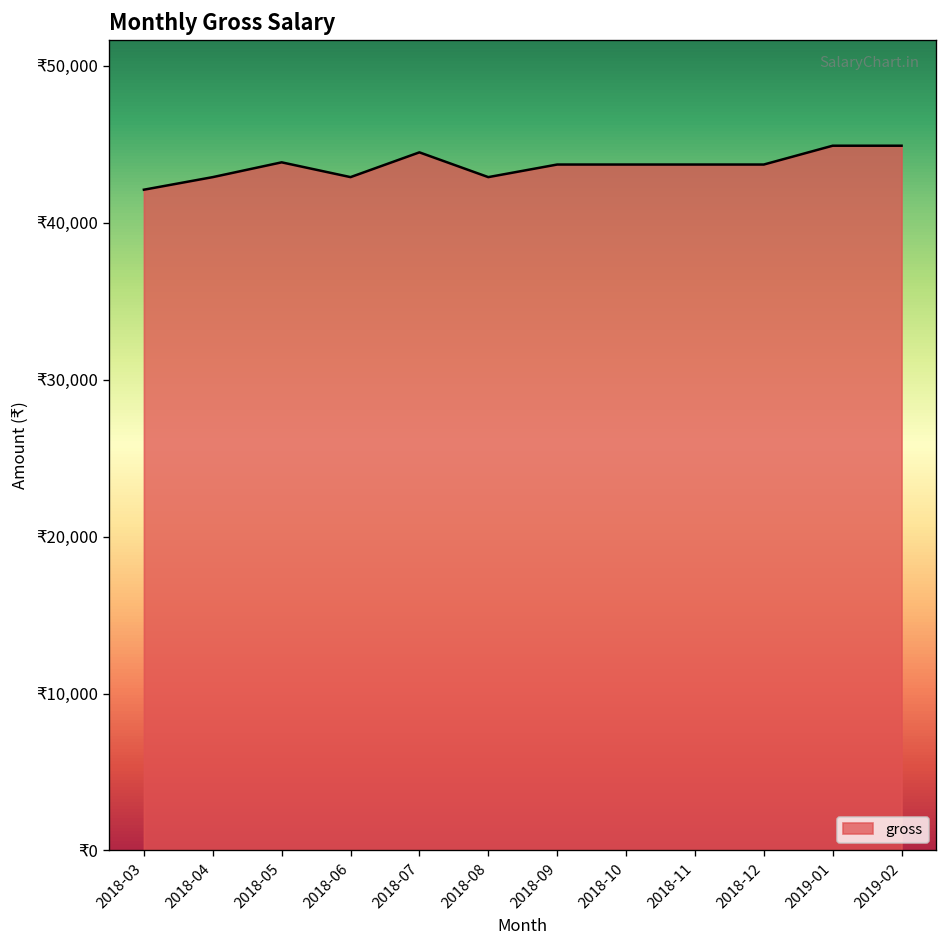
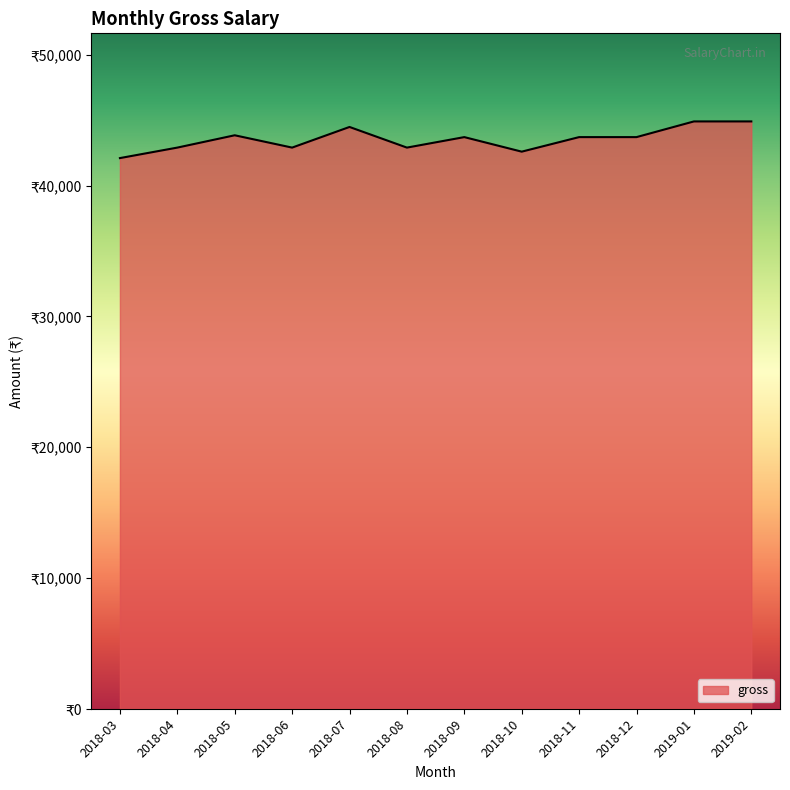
  {
    "2018-03": "₹42,100",
    "2018-04": "₹42,900",
    "2018-05": "₹43,800",
    "2018-06": "₹42,900",
    "2018-07": "₹44,500",
    "2018-08": "₹42,900",
    "2018-09": "₹43,700",
-   "2018-10": "₹43,700",
+   "2018-10": "₹42,600",
    "2018-11": "₹43,700",
    "2018-12": "₹43,700",
    "2019-01": "₹44,900",
    "2019-02": "₹44,900"
  }
